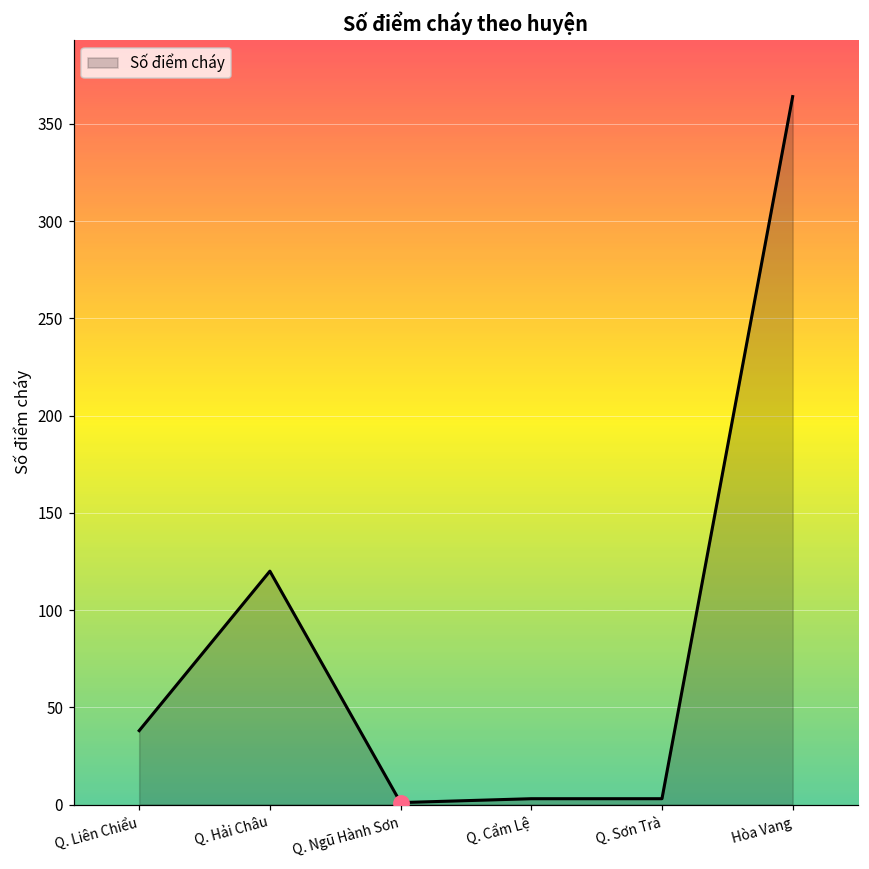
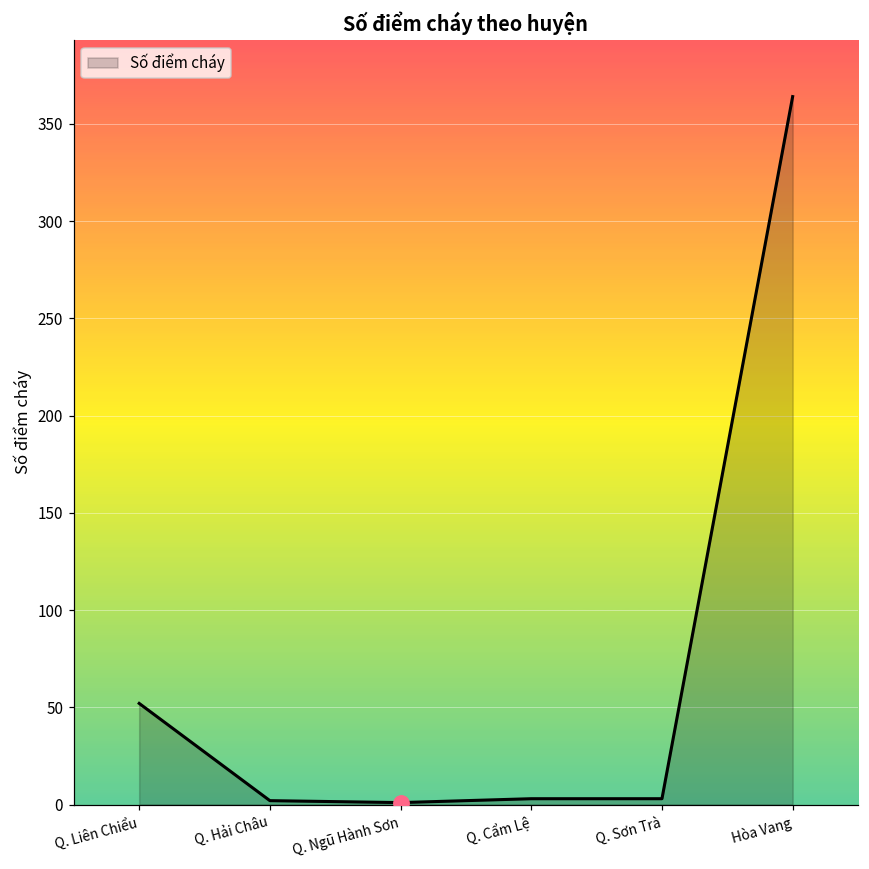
  {
    "Số điểm cháy": {
-     "Q. Liên Chiểu": 38,
-     "Q. Hải Châu": 120,
+     "Q. Liên Chiểu": 52,
+     "Q. Hải Châu": 2,
      "Q. Cẩm Lệ": 3,
      "Q. Sơn Trà": 3,
      "Hòa Vang": 364
    }
  }
